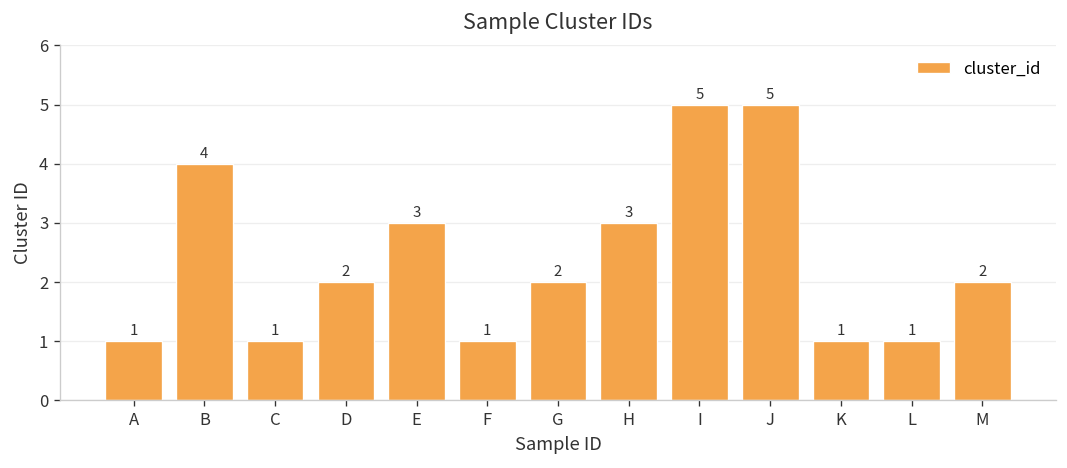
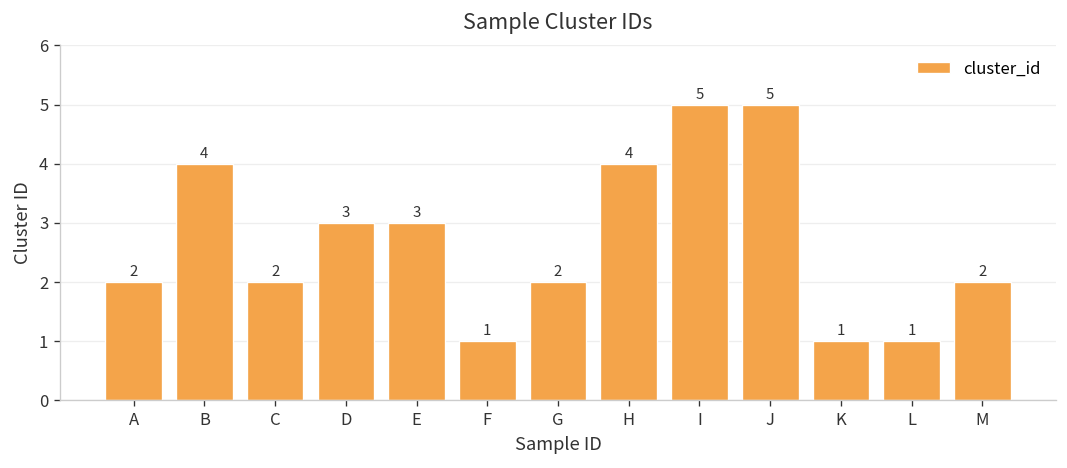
  {
-   "A": 1,
+   "A": 2,
    "B": 4,
-   "C": 1,
-   "D": 2,
+   "C": 2,
+   "D": 3,
    "E": 3,
    "F": 1,
    "G": 2,
-   "H": 3,
+   "H": 4,
    "I": 5,
    "J": 5,
    "K": 1,
    "L": 1,
    "M": 2
  }
